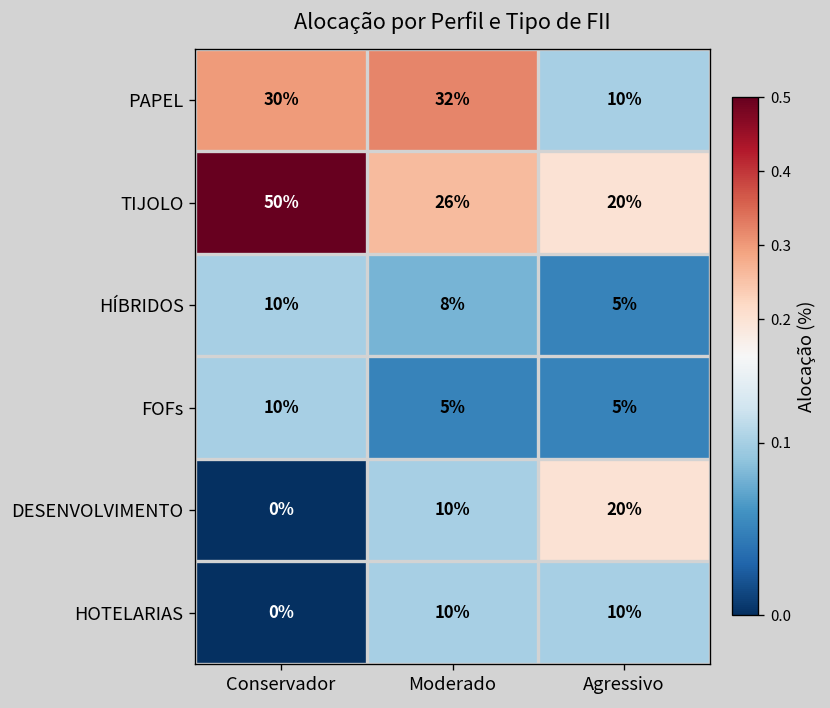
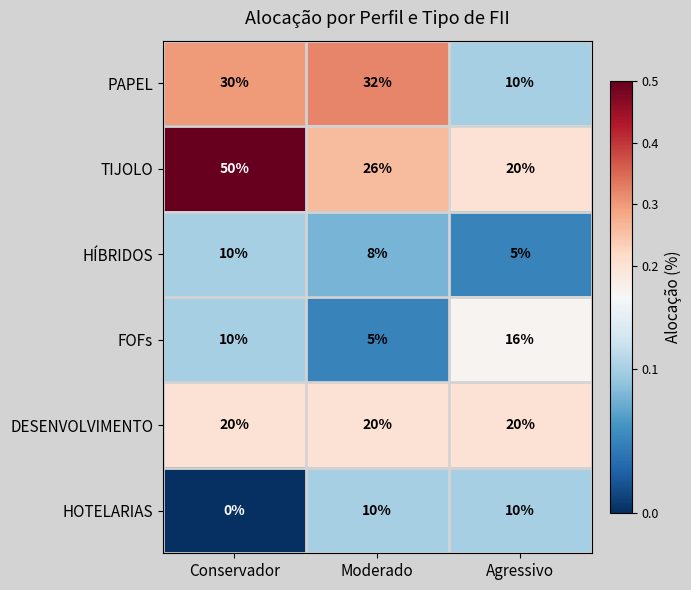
  {
    "PAPEL": {
      "Conservador": "30%",
      "Moderado": "32%",
      "Agressivo": "10%"
    },
    "TIJOLO": {
      "Conservador": "50%",
      "Moderado": "26%",
      "Agressivo": "20%"
    },
    "HÍBRIDOS": {
      "Conservador": "10%",
      "Moderado": "8%",
      "Agressivo": "5%"
    },
    "FOFs": {
      "Conservador": "10%",
      "Moderado": "5%",
-     "Agressivo": "5%"
+     "Agressivo": "16%"
    },
    "DESENVOLVIMENTO": {
-     "Conservador": "0%",
-     "Moderado": "10%",
+     "Conservador": "20%",
+     "Moderado": "20%",
      "Agressivo": "20%"
    },
    "HOTELARIAS": {
      "Conservador": "0%",
      "Moderado": "10%",
      "Agressivo": "10%"
    }
  }
